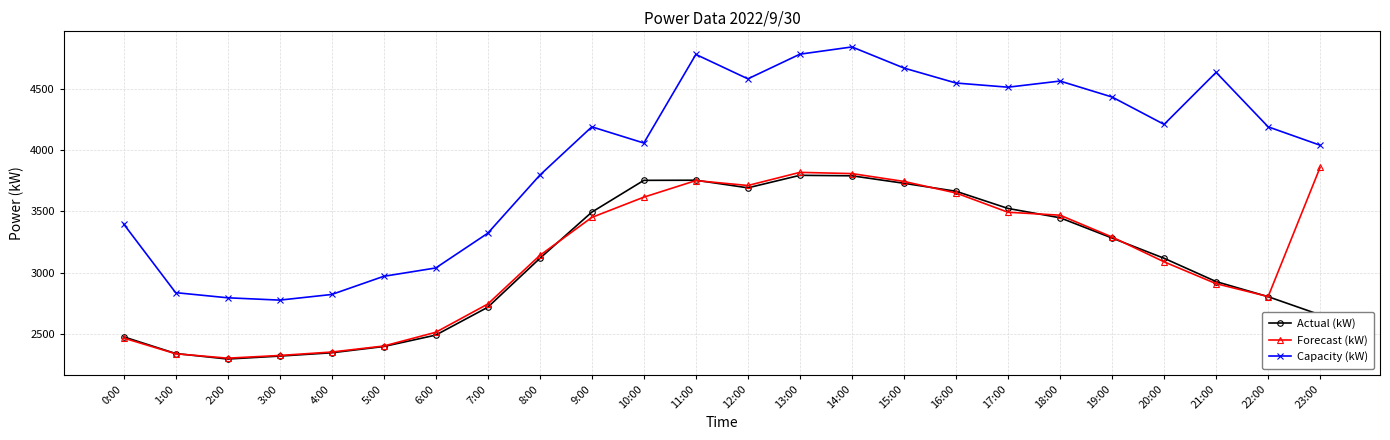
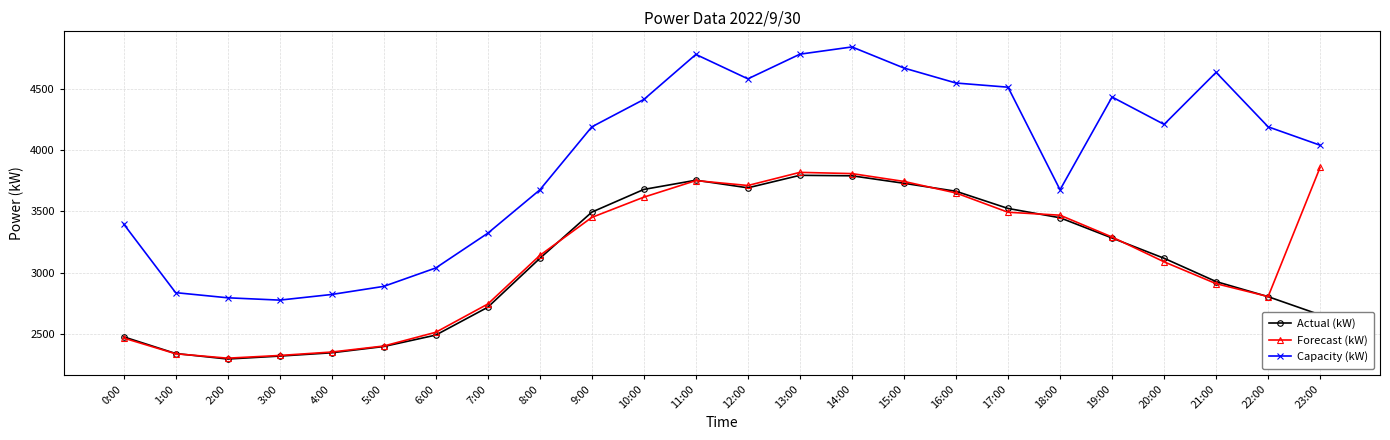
  {
    "Actual (kW)": {
      "6:00": 2490,
      "7:00": 2720,
      "8:00": 3120,
      "9:00": 3490,
-     "10:00": 3750,
+     "10:00": 3680,
      "13:00": 3790,
      "17:00": 3520,
      "18:00": 3450,
      "20:00": 3120
    },
    "Forecast (kW)": {
      "6:00": 2520,
      "7:00": 2750,
      "8:00": 3140,
      "9:00": 3450,
      "10:00": 3620,
      "13:00": 3820,
      "17:00": 3490,
      "18:00": 3470,
      "20:00": 3090,
      "23:00": 3860
    },
    "Capacity (kW)": {
      "0:00": 3400,
      "1:00": 2840,
      "2:00": 2800,
      "3:00": 2780,
      "4:00": 2820,
-     "5:00": 2970,
+     "5:00": 2890,
      "6:00": 3040,
      "7:00": 3320,
-     "8:00": 3800,
+     "8:00": 3680,
      "9:00": 4190,
-     "10:00": 4060,
+     "10:00": 4410,
      "11:00": 4780,
      "12:00": 4580,
      "13:00": 4780,
      "14:00": 4840,
      "15:00": 4670,
      "16:00": 4550,
      "17:00": 4510,
-     "18:00": 4560,
+     "18:00": 3680,
      "19:00": 4430,
      "20:00": 4210,
      "21:00": 4630,
      "22:00": 4190,
      "23:00": 4040
    }
  }
